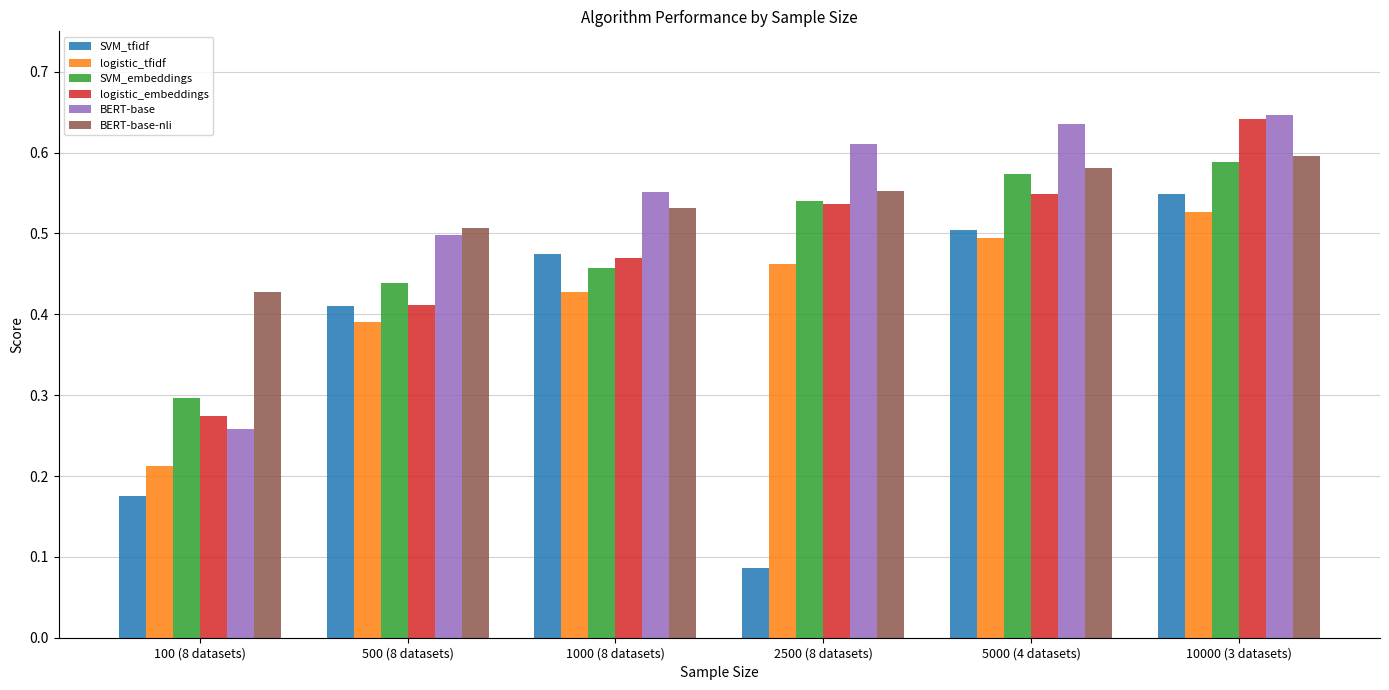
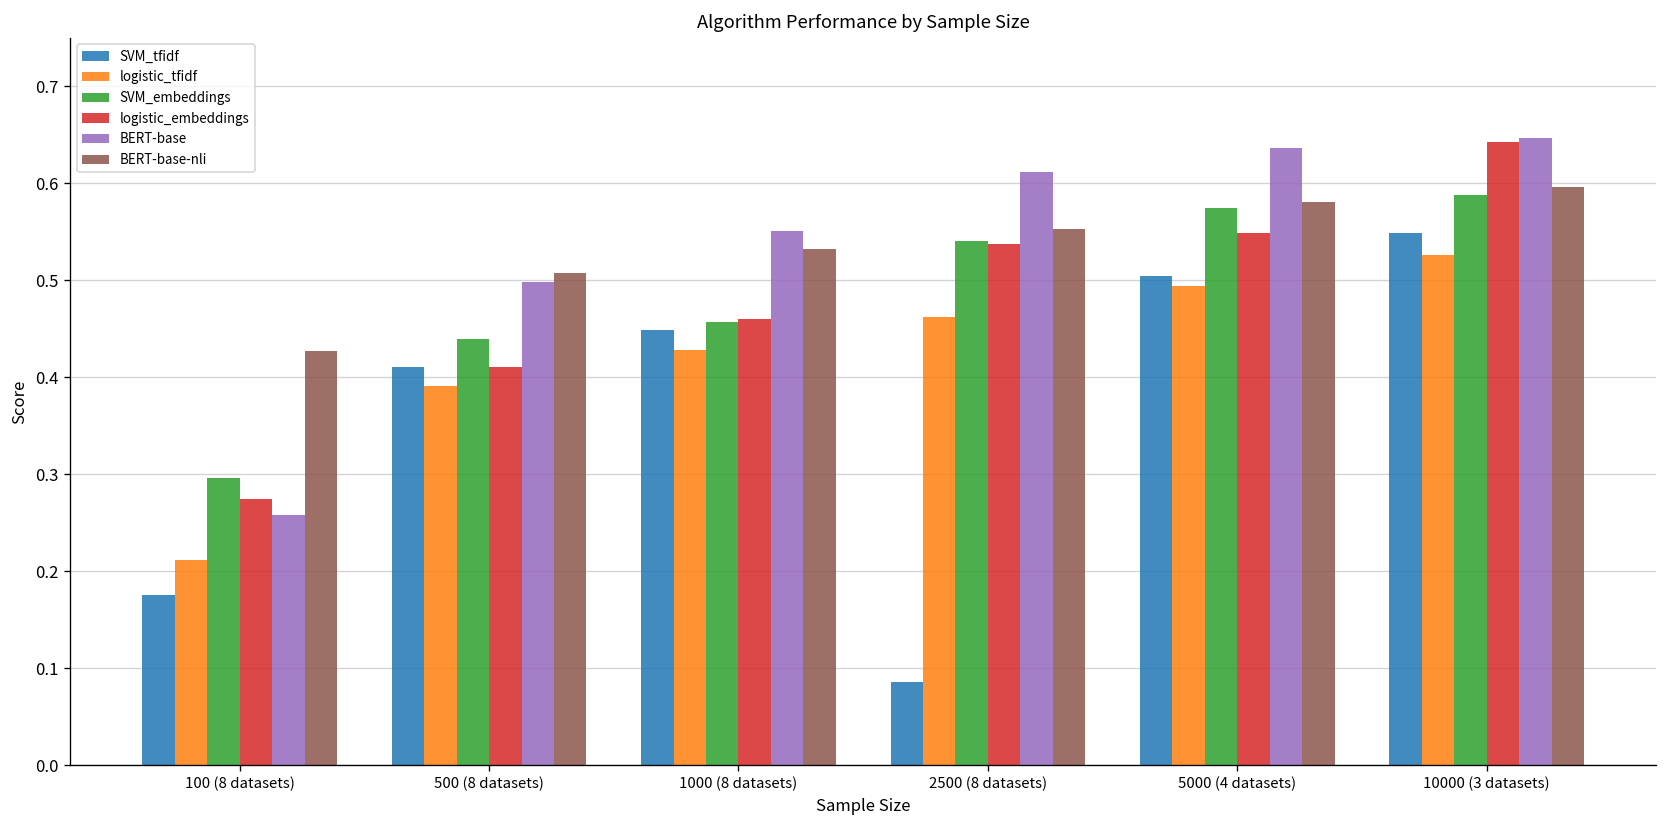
  {
    "SVM_tfidf": {
      "100 (8 datasets)": 0.18,
      "500 (8 datasets)": 0.41,
-     "1000 (8 datasets)": 0.48,
+     "1000 (8 datasets)": 0.45,
      "2500 (8 datasets)": 0.09,
      "5000 (4 datasets)": 0.50,
      "10000 (3 datasets)": 0.55
    },
    "logistic_tfidf": {
      "100 (8 datasets)": 0.21,
      "500 (8 datasets)": 0.39,
      "1000 (8 datasets)": 0.43,
      "2500 (8 datasets)": 0.46,
      "5000 (4 datasets)": 0.49,
      "10000 (3 datasets)": 0.53
    },
    "SVM_embeddings": {
      "100 (8 datasets)": 0.30,
      "500 (8 datasets)": 0.44,
      "1000 (8 datasets)": 0.46,
      "2500 (8 datasets)": 0.54,
      "5000 (4 datasets)": 0.57,
      "10000 (3 datasets)": 0.59
    },
    "logistic_embeddings": {
      "100 (8 datasets)": 0.27,
      "500 (8 datasets)": 0.41,
-     "1000 (8 datasets)": 0.47,
+     "1000 (8 datasets)": 0.46,
      "2500 (8 datasets)": 0.54,
      "5000 (4 datasets)": 0.55,
      "10000 (3 datasets)": 0.64
    },
    "BERT-base": {
      "100 (8 datasets)": 0.26,
      "500 (8 datasets)": 0.50,
      "1000 (8 datasets)": 0.55,
      "2500 (8 datasets)": 0.61,
      "5000 (4 datasets)": 0.64,
      "10000 (3 datasets)": 0.65
    },
    "BERT-base-nli": {
      "100 (8 datasets)": 0.43,
      "500 (8 datasets)": 0.51,
      "1000 (8 datasets)": 0.53,
      "2500 (8 datasets)": 0.55,
      "5000 (4 datasets)": 0.58,
      "10000 (3 datasets)": 0.60
    }
  }
